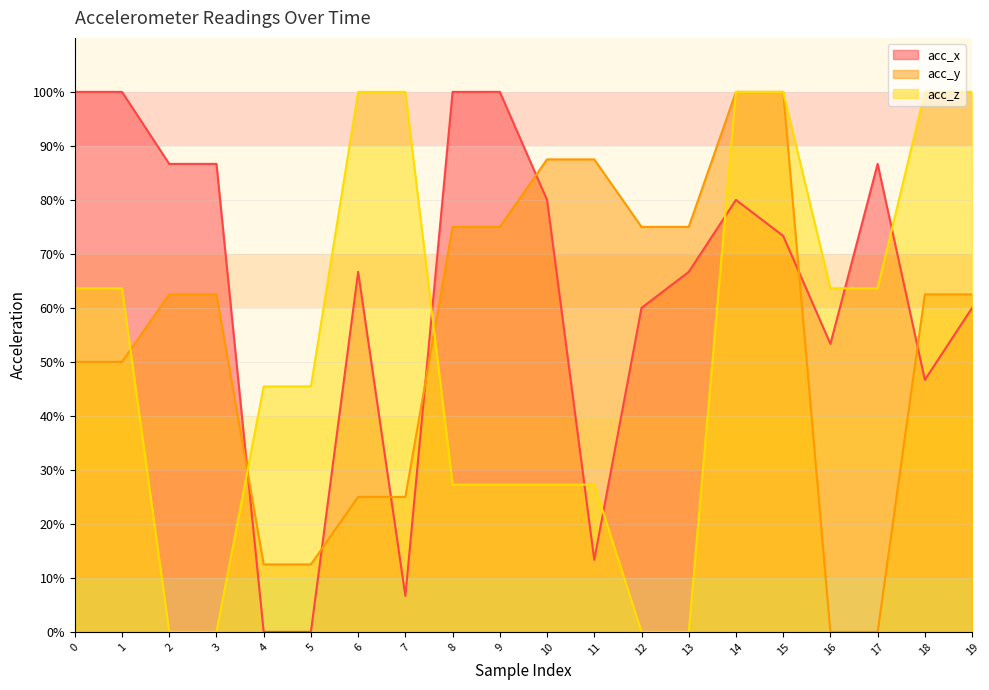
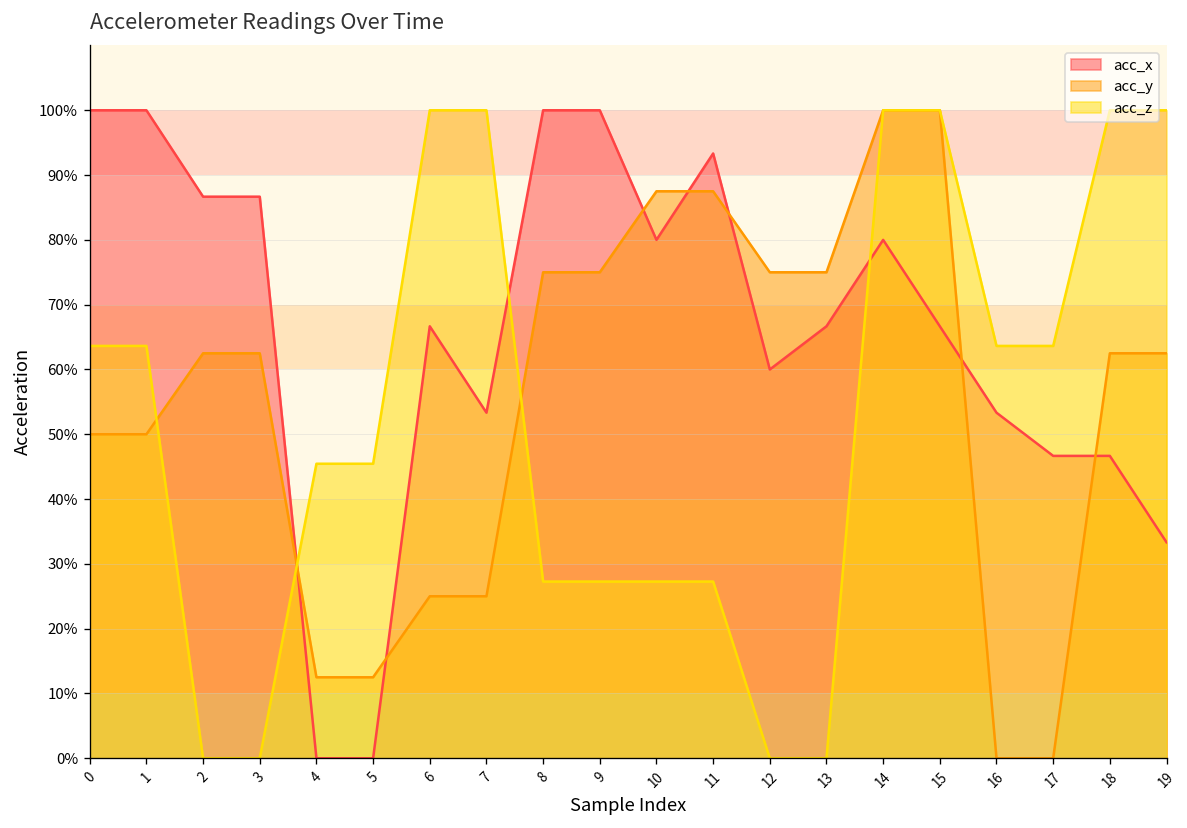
  {
    "acc_x": {
      "0": "100%",
      "1": "100%",
      "2": "87%",
      "3": "87%",
      "4": "0%",
      "5": "0%",
      "6": "67%",
-     "7": "7%",
+     "7": "53%",
      "8": "100%",
      "9": "100%",
      "10": "80%",
-     "11": "13%",
+     "11": "93%",
      "12": "60%",
      "13": "67%",
      "14": "80%",
-     "15": "73%",
+     "15": "67%",
      "16": "53%",
-     "17": "87%",
+     "17": "47%",
      "18": "47%",
-     "19": "60%"
+     "19": "33%"
    }
  }
